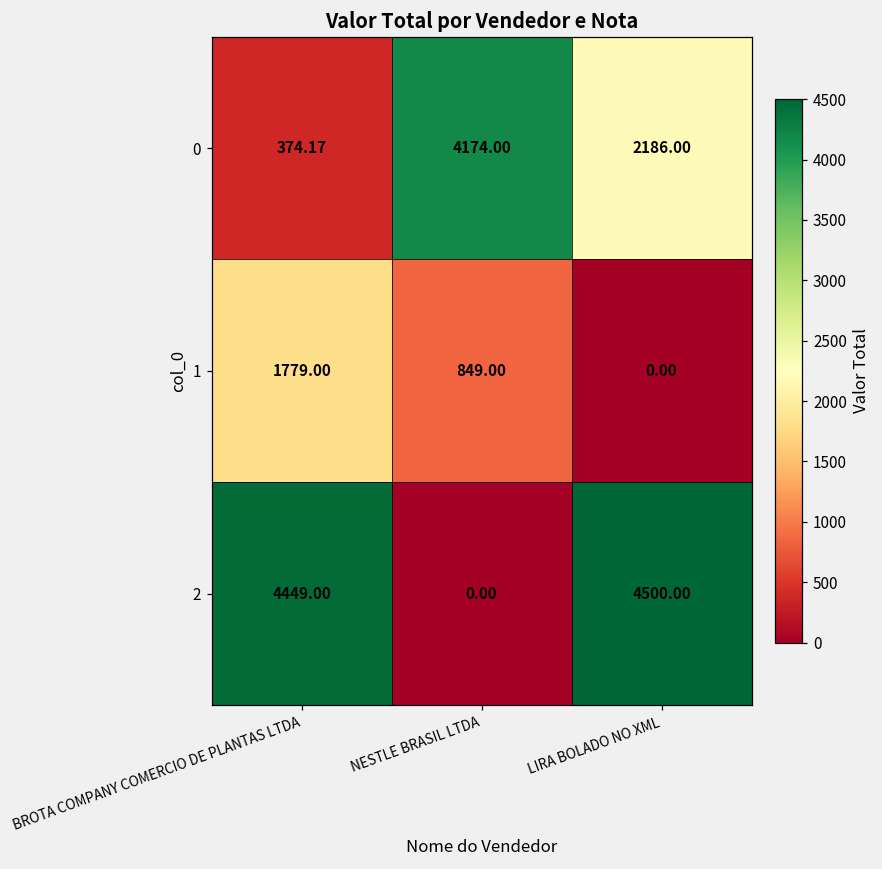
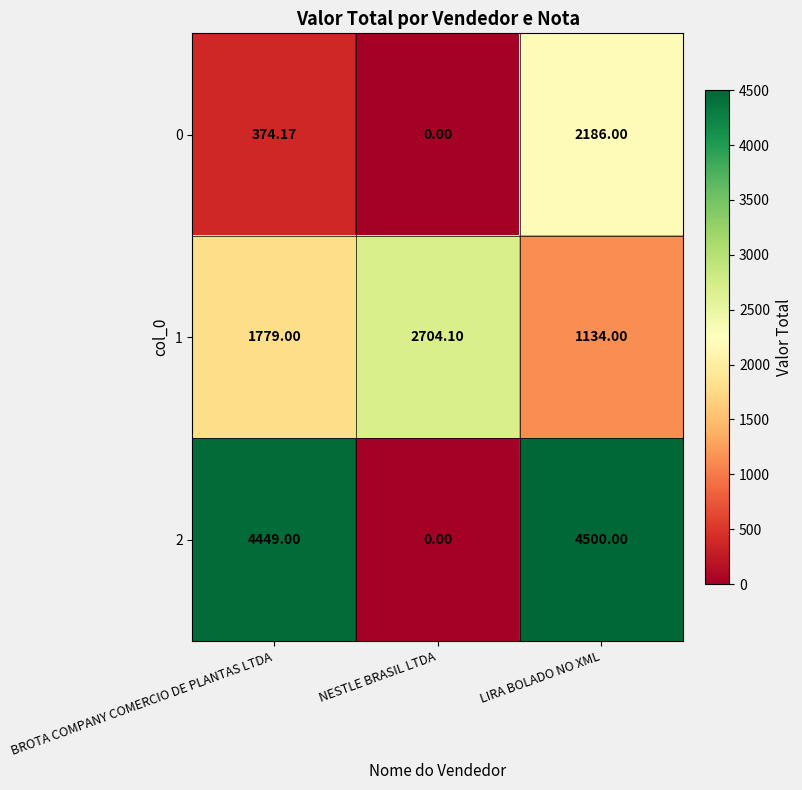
  {
    "0": {
      "BROTA COMPANY COMERCIO DE PLANTAS LTDA": 374.17,
-     "NESTLE BRASIL LTDA": 4174.00,
+     "NESTLE BRASIL LTDA": 0.00,
      "LIRA BOLADO NO XML": 2186.00
    },
    "1": {
      "BROTA COMPANY COMERCIO DE PLANTAS LTDA": 1779.00,
-     "NESTLE BRASIL LTDA": 849.00,
-     "LIRA BOLADO NO XML": 0.00
+     "NESTLE BRASIL LTDA": 2704.10,
+     "LIRA BOLADO NO XML": 1134.00
    },
    "2": {
      "BROTA COMPANY COMERCIO DE PLANTAS LTDA": 4449.00,
      "NESTLE BRASIL LTDA": 0.00,
      "LIRA BOLADO NO XML": 4500.00
    }
  }
